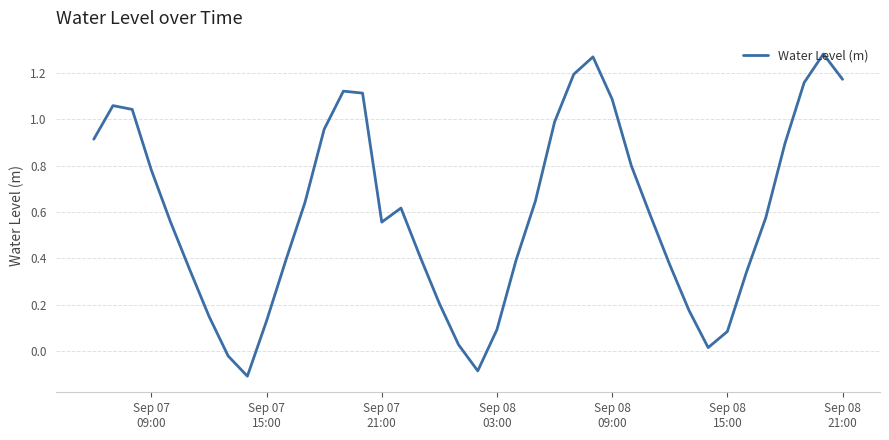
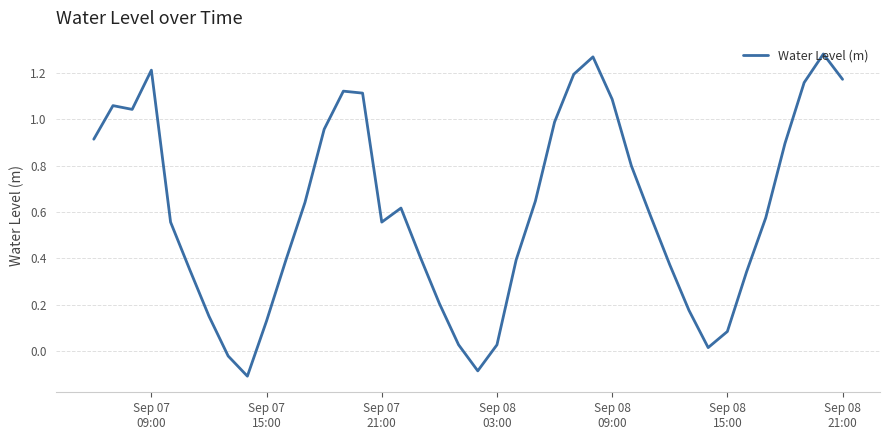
  {
-   "Sep 07 09:00": 0.78,
+   "Sep 07 09:00": 1.21,
    "Sep 07 15:00": 0.13,
    "Sep 07 21:00": 0.56,
-   "Sep 08 03:00": 0.09,
+   "Sep 08 03:00": 0.03,
    "Sep 08 09:00": 1.09,
    "Sep 08 15:00": 0.08,
    "Sep 08 21:00": 1.17
  }
